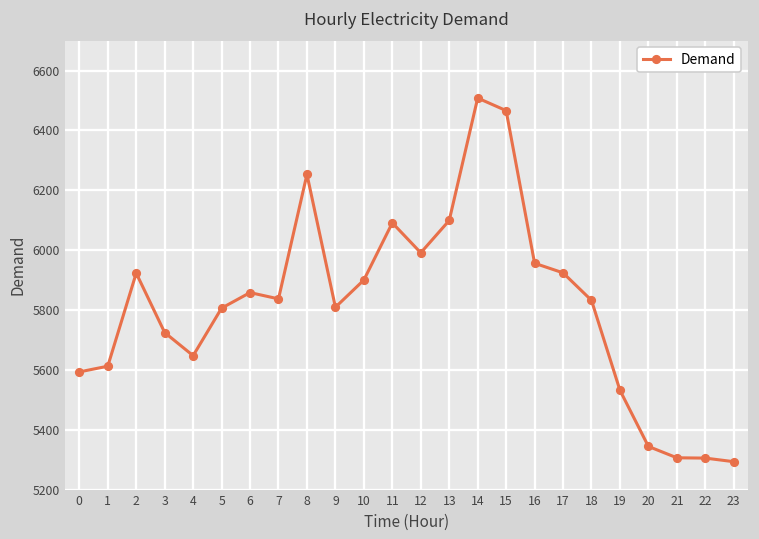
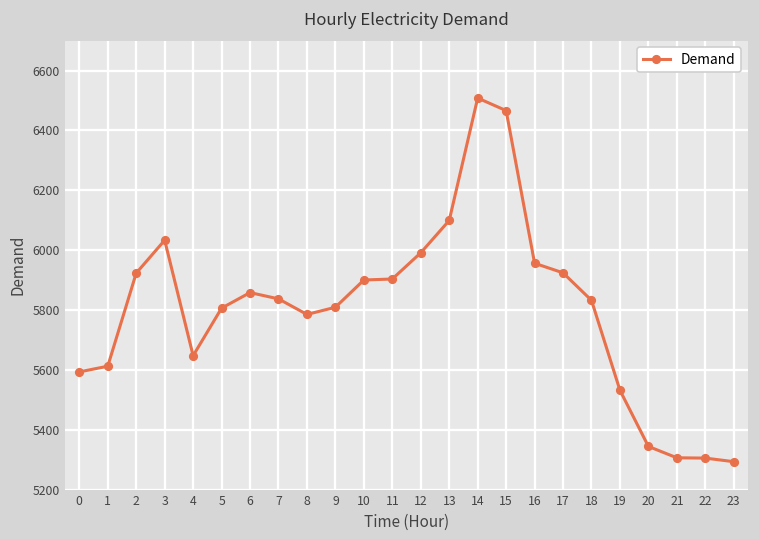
  {
    "0": 5590,
    "1": 5610,
    "2": 5920,
-   "3": 5720,
+   "3": 6030,
    "4": 5650,
    "5": 5810,
    "6": 5860,
    "7": 5840,
-   "8": 6250,
+   "8": 5790,
    "9": 5810,
    "10": 5900,
-   "11": 6090,
+   "11": 5900,
    "12": 5990,
    "13": 6100,
    "14": 6510,
    "15": 6470,
    "16": 5960,
    "17": 5920,
    "18": 5830,
    "19": 5530,
    "20": 5340,
    "21": 5310,
    "22": 5310,
    "23": 5290
  }
